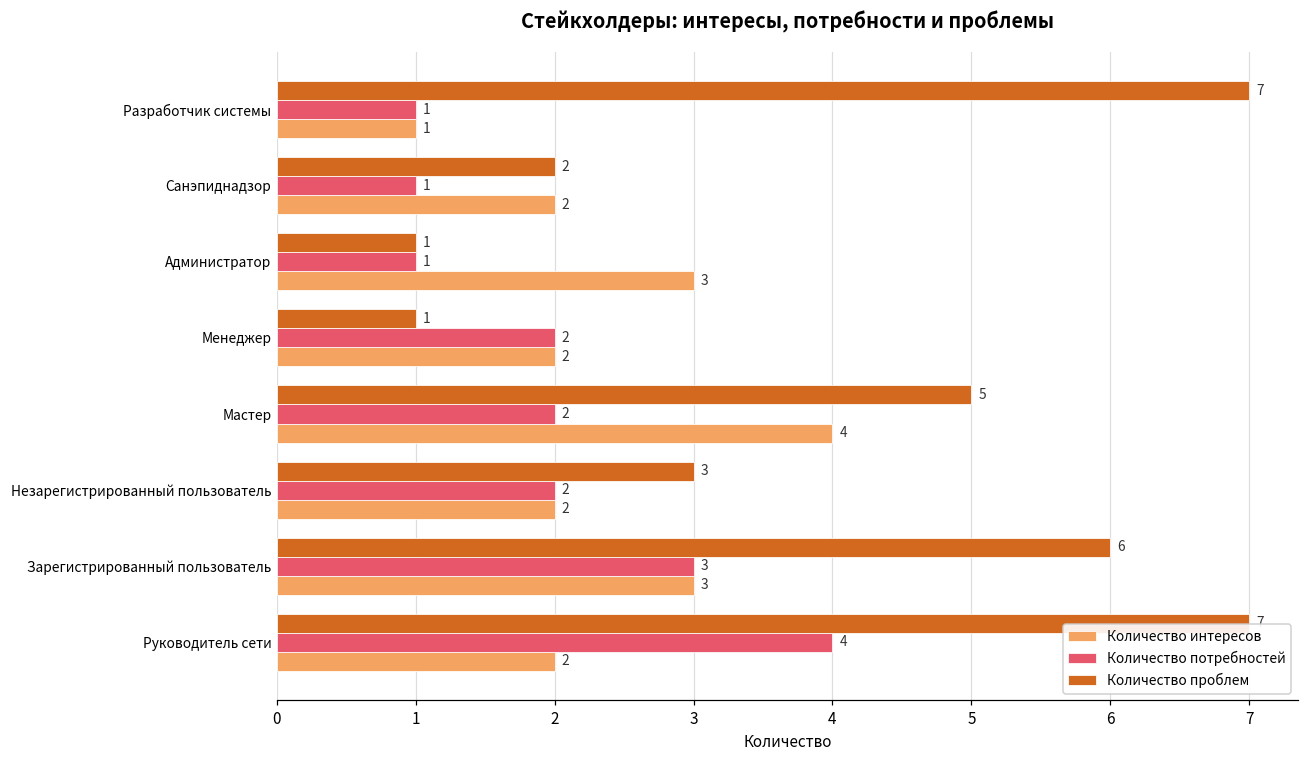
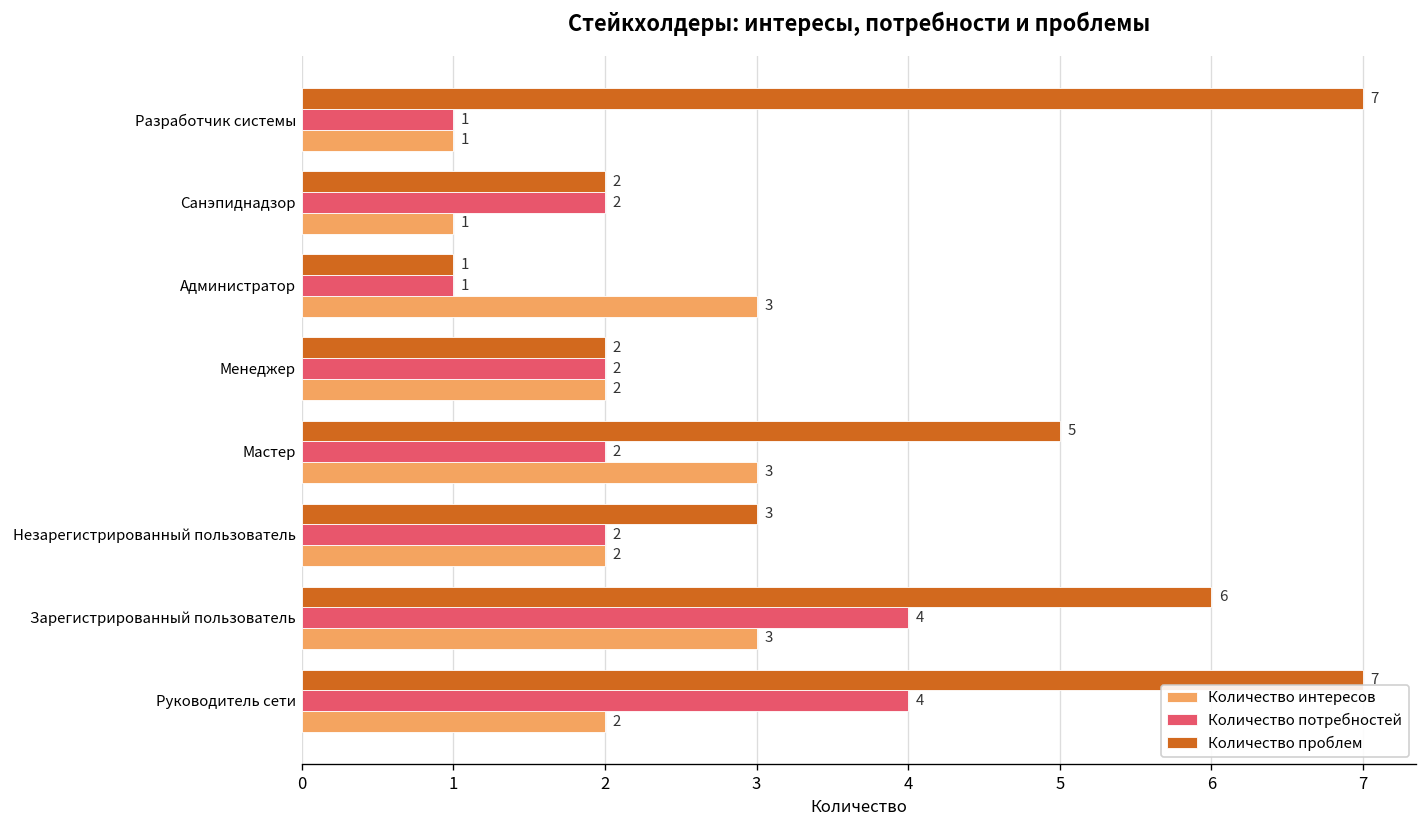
  {
    "Количество интересов": {
      "Разработчик системы": 1,
-     "Санэпиднадзор": 2,
+     "Санэпиднадзор": 1,
      "Администратор": 3,
      "Менеджер": 2,
-     "Мастер": 4,
+     "Мастер": 3,
      "Незарегистрированный пользователь": 2,
      "Зарегистрированный пользователь": 3,
      "Руководитель сети": 2
    },
    "Количество потребностей": {
      "Разработчик системы": 1,
-     "Санэпиднадзор": 1,
+     "Санэпиднадзор": 2,
      "Администратор": 1,
      "Менеджер": 2,
      "Мастер": 2,
      "Незарегистрированный пользователь": 2,
-     "Зарегистрированный пользователь": 3,
+     "Зарегистрированный пользователь": 4,
      "Руководитель сети": 4
    },
    "Количество проблем": {
      "Разработчик системы": 7,
      "Санэпиднадзор": 2,
      "Администратор": 1,
-     "Менеджер": 1,
+     "Менеджер": 2,
      "Мастер": 5,
      "Незарегистрированный пользователь": 3,
      "Зарегистрированный пользователь": 6
    }
  }
